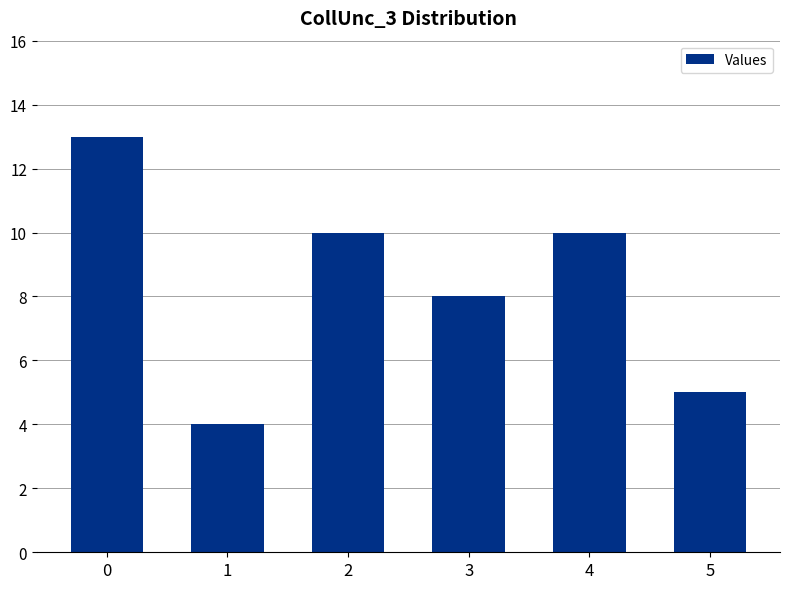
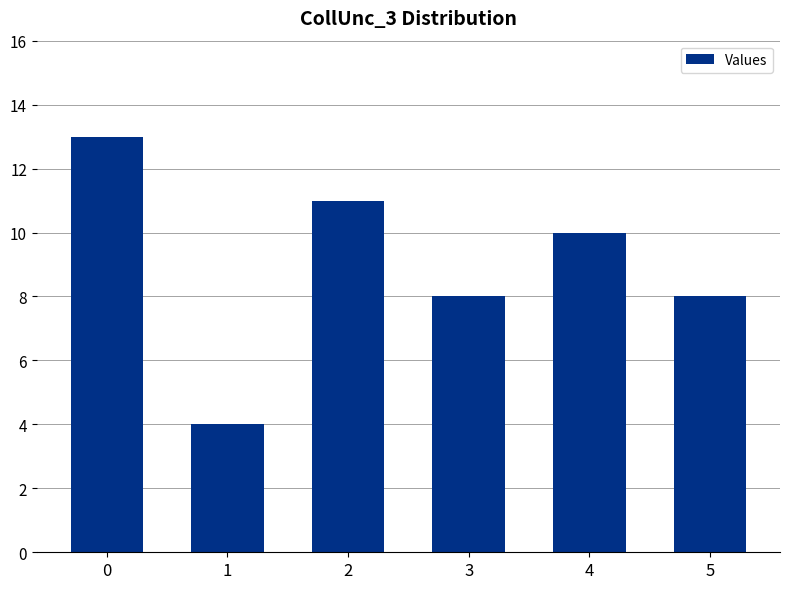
  {
    "0": 13,
    "1": 4,
-   "2": 10,
+   "2": 11,
    "3": 8,
    "4": 10,
-   "5": 5
+   "5": 8
  }
